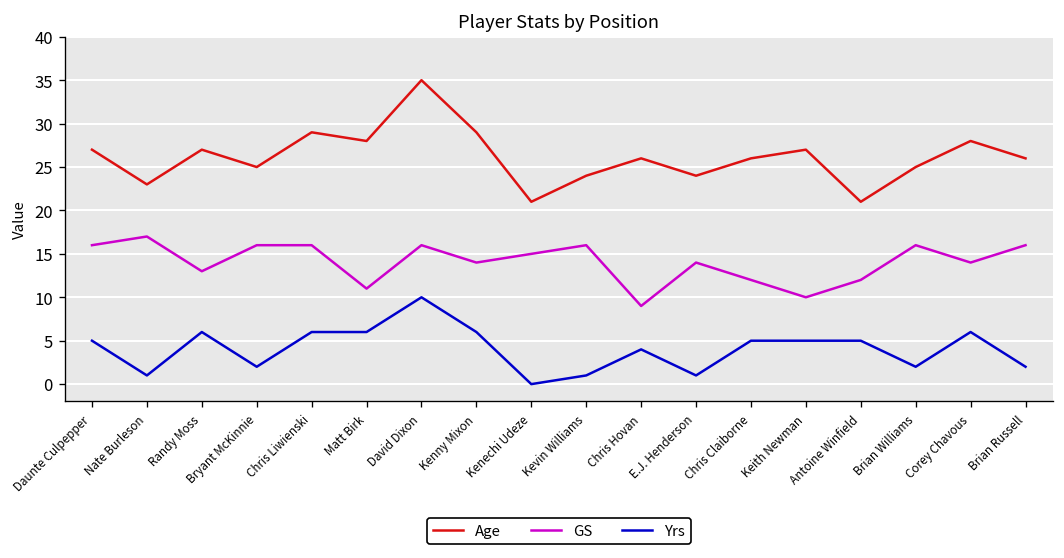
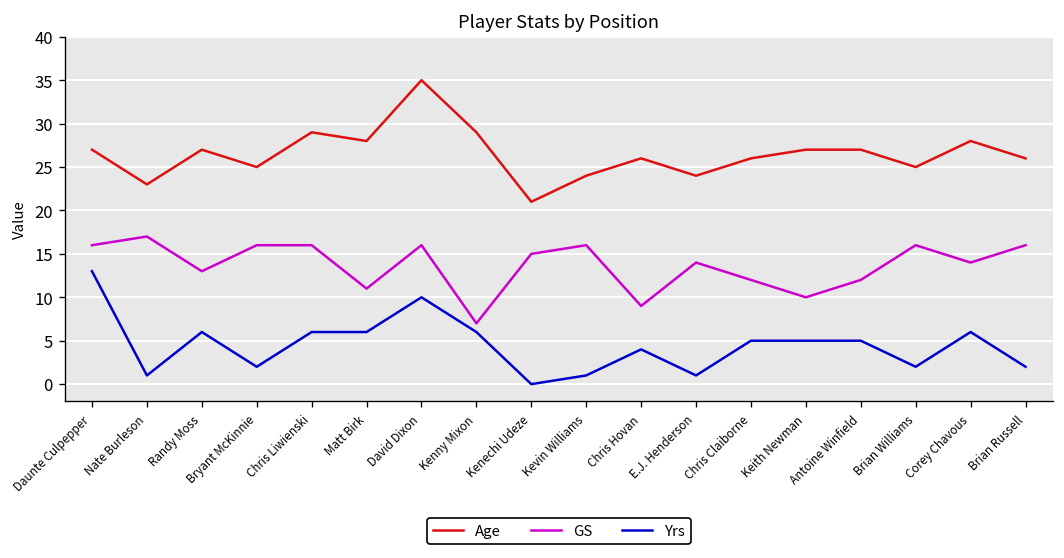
  {
    "Age": {
      "Daunte Culpepper": 27,
      "Nate Burleson": 23,
      "Randy Moss": 27,
      "Bryant McKinnie": 25,
      "Chris Liwienski": 29,
      "Matt Birk": 28,
      "David Dixon": 35,
      "Kenny Mixon": 29,
      "Kenechi Udeze": 21,
      "Kevin Williams": 24,
      "Chris Hovan": 26,
      "E.J. Henderson": 24,
      "Chris Claiborne": 26,
      "Keith Newman": 27,
-     "Antoine Winfield": 21,
+     "Antoine Winfield": 27,
      "Brian Williams": 25,
      "Corey Chavous": 28,
      "Brian Russell": 26
    },
    "GS": {
      "Daunte Culpepper": 16,
      "Nate Burleson": 17,
      "Randy Moss": 13,
      "Bryant McKinnie": 16,
      "Chris Liwienski": 16,
      "Matt Birk": 11,
      "David Dixon": 16,
-     "Kenny Mixon": 14,
+     "Kenny Mixon": 7,
      "Kenechi Udeze": 15,
      "Kevin Williams": 16,
      "Chris Hovan": 9,
      "E.J. Henderson": 14,
      "Chris Claiborne": 12,
      "Keith Newman": 10,
      "Antoine Winfield": 12,
      "Brian Williams": 16,
      "Corey Chavous": 14,
      "Brian Russell": 16
    },
    "Yrs": {
-     "Daunte Culpepper": 5,
+     "Daunte Culpepper": 13,
      "Nate Burleson": 1,
      "Randy Moss": 6,
      "Bryant McKinnie": 2,
      "Chris Liwienski": 6,
      "Matt Birk": 6,
      "David Dixon": 10,
      "Kenny Mixon": 6,
      "Kenechi Udeze": 0,
      "Kevin Williams": 1,
      "Chris Hovan": 4,
      "E.J. Henderson": 1,
      "Chris Claiborne": 5,
      "Keith Newman": 5,
      "Antoine Winfield": 5,
      "Brian Williams": 2,
      "Corey Chavous": 6,
      "Brian Russell": 2
    }
  }
